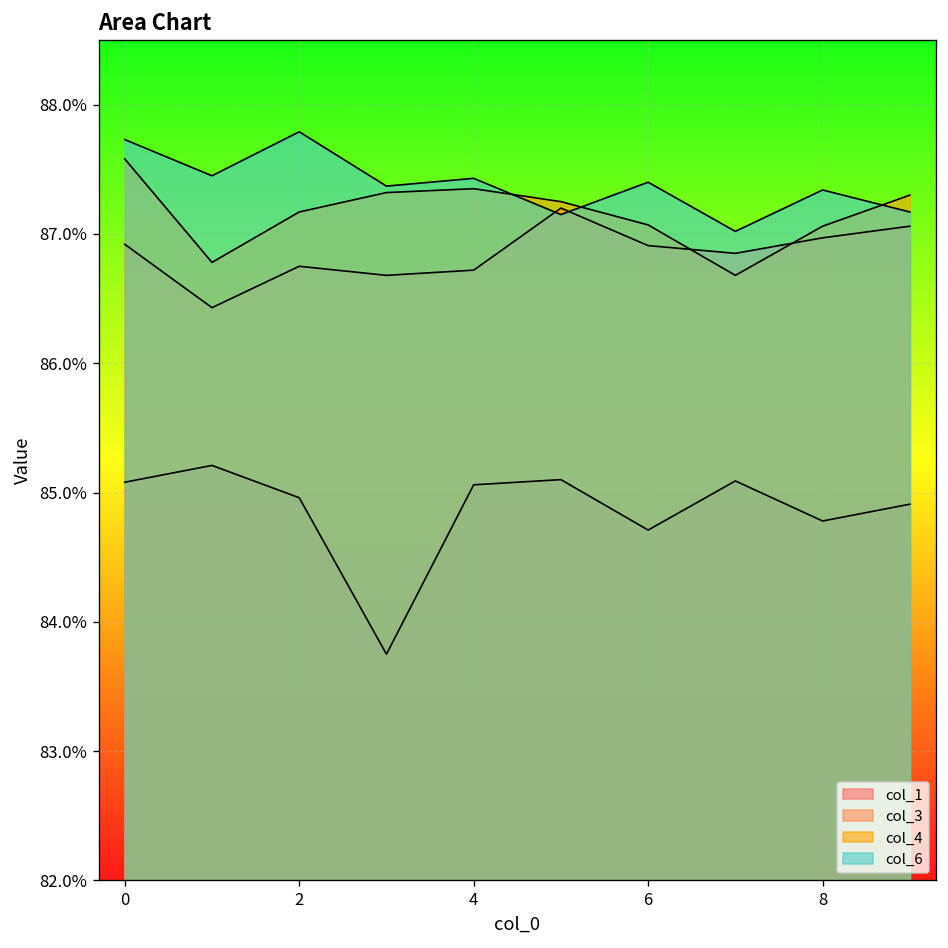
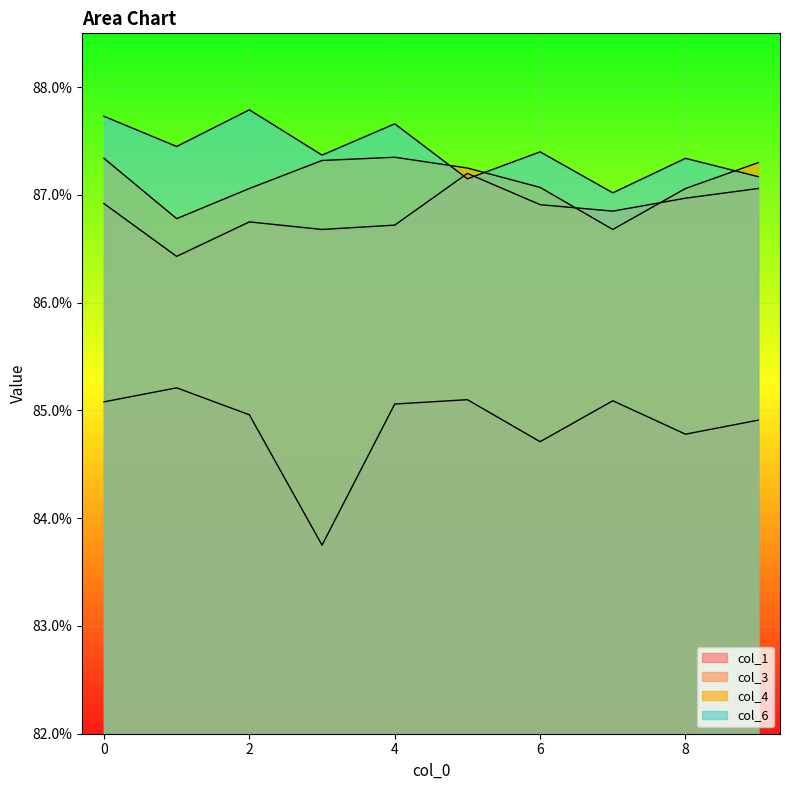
  {
    "col_4": {
-     "0": "87.58%",
-     "2": "87.17%",
+     "0": "87.34%",
+     "2": "87.06%",
      "4": "87.35%",
      "6": "87.07%",
      "8": "87.06%"
    },
    "col_6": {
      "0": "87.73%",
      "2": "87.79%",
-     "4": "87.43%",
+     "4": "87.66%",
      "6": "87.40%",
      "8": "87.34%"
    }
  }
